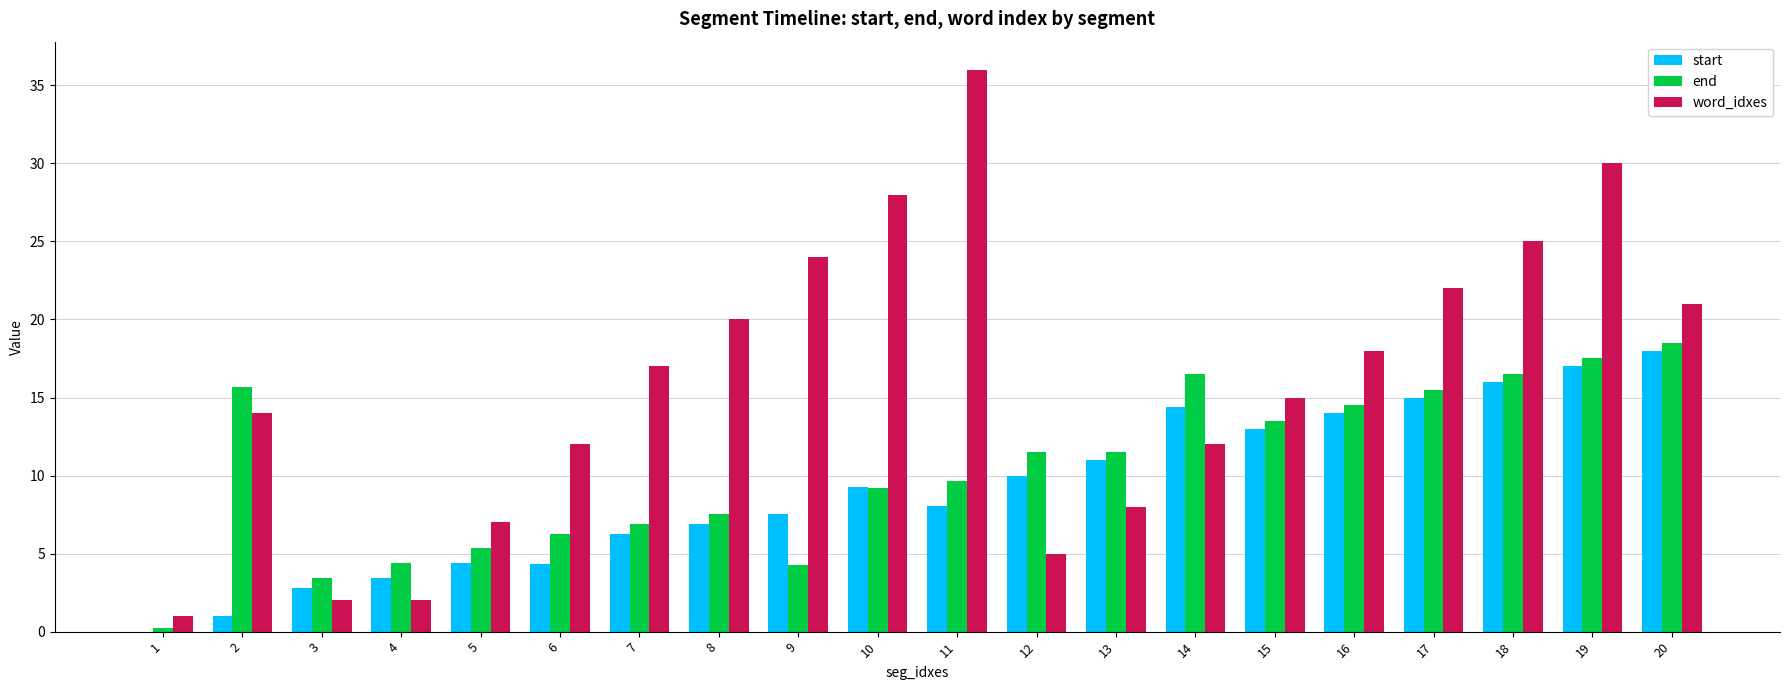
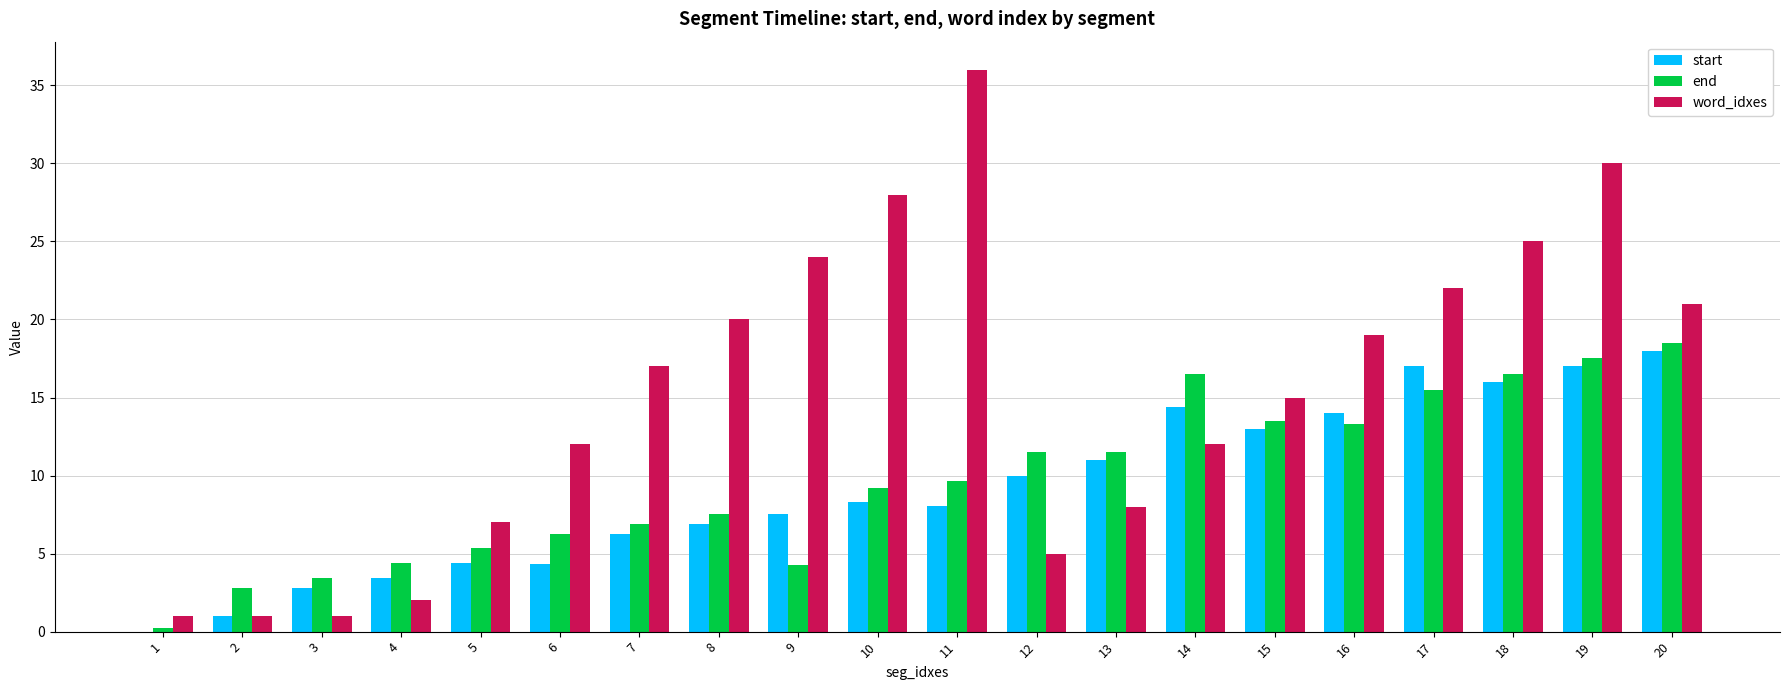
  {
    "start": {
      "1": 0.0,
      "2": 1.0,
      "3": 2.8,
      "4": 3.4,
      "5": 4.4,
      "6": 4.3,
      "7": 6.3,
      "8": 6.9,
      "9": 7.5,
-     "10": 9.3,
+     "10": 8.3,
      "11": 8.0,
      "12": 10.0,
      "13": 11.0,
      "14": 14.4,
      "15": 13.0,
      "16": 14.0,
-     "17": 15,
+     "17": 17,
      "18": 16.0,
      "19": 17.0,
      "20": 18.0
    },
    "end": {
      "1": 0.2,
-     "2": 15.6,
+     "2": 2.8,
      "3": 3.4,
      "4": 4.4,
      "5": 5.4,
      "6": 6.3,
      "7": 6.9,
      "8": 7.5,
      "9": 4.2,
      "10": 9.2,
      "11": 9.7,
      "12": 11.5,
      "13": 11.5,
      "14": 16.5,
      "15": 13.5,
-     "16": 14.5,
+     "16": 13.3,
      "17": 15.5,
      "18": 16.5,
      "19": 17.5,
      "20": 18.5
    },
    "word_idxes": {
      "1": 1,
-     "2": 14,
-     "3": 2,
+     "2": 1,
+     "3": 1,
      "4": 2,
      "5": 7,
      "6": 12,
      "7": 17,
      "8": 20,
      "9": 24,
      "10": 28,
      "11": 36,
      "12": 5,
      "13": 8,
      "14": 12,
      "15": 15,
-     "16": 18,
+     "16": 19,
      "17": 22,
      "18": 25,
      "19": 30,
      "20": 21
    }
  }
